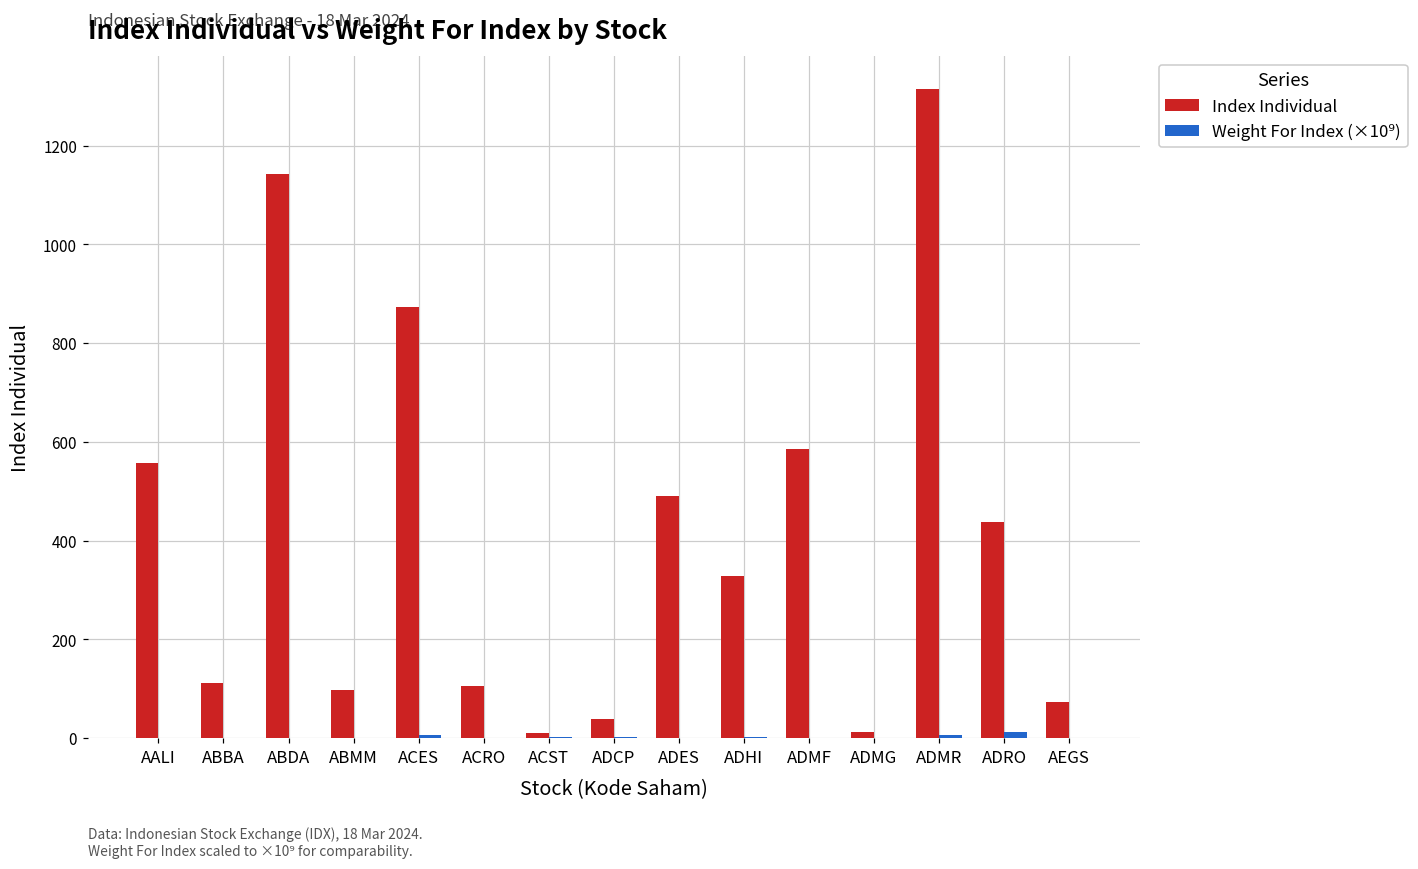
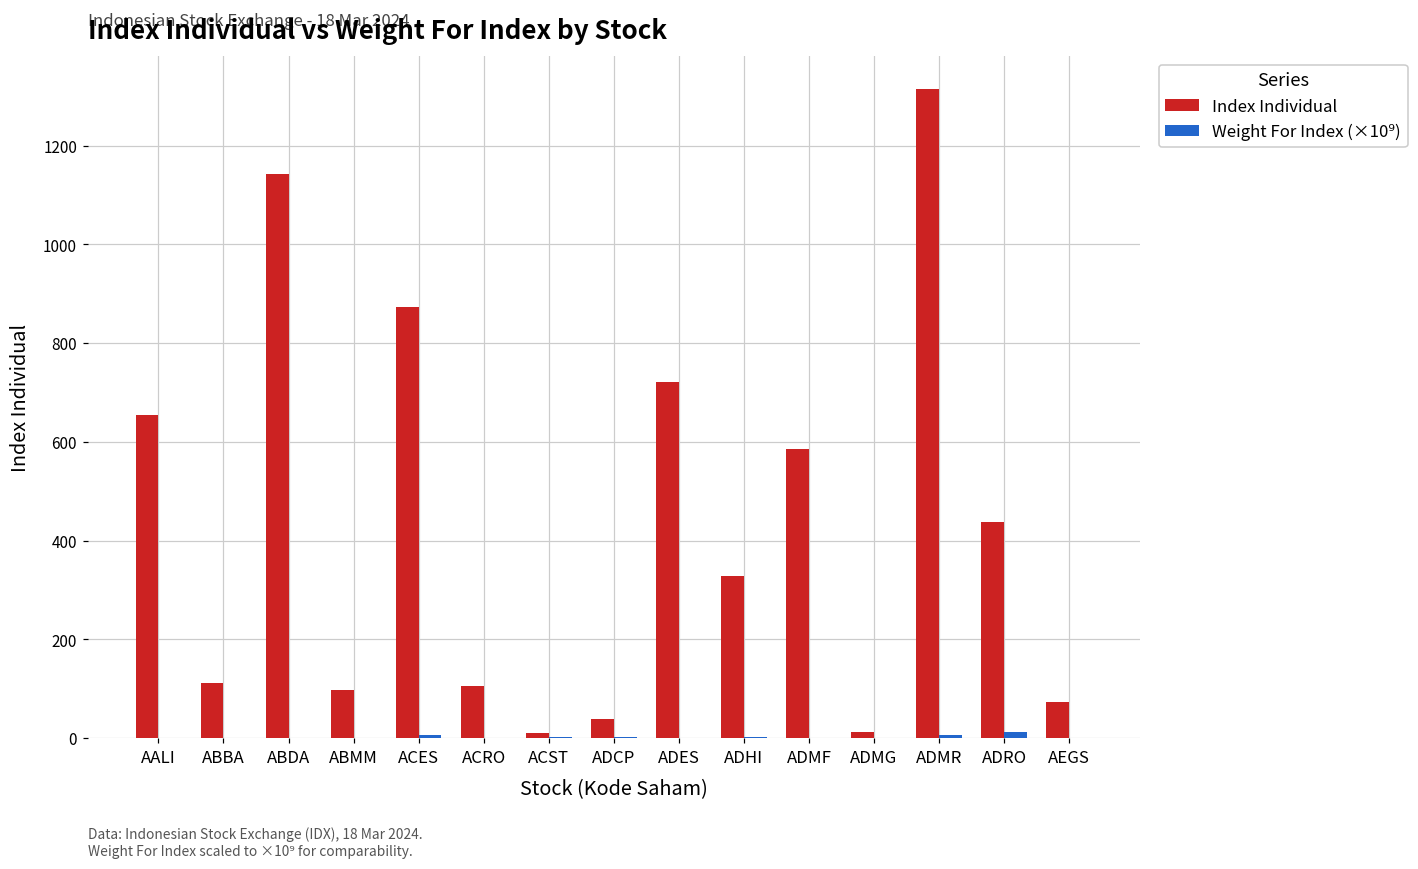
  {
    "Index Individual": {
-     "AALI": 560,
+     "AALI": 650,
      "ABBA": 110,
      "ABDA": 1140,
      "ABMM": 100,
      "ACES": 870,
      "ACRO": 110,
      "ACST": 10,
      "ADCP": 40,
-     "ADES": 490,
+     "ADES": 720,
      "ADHI": 330,
      "ADMF": 590,
      "ADMG": 10,
      "ADMR": 1320,
      "ADRO": 440,
      "AEGS": 70
    },
    "Weight For Index (×10⁹)": {
      "ACES": 10,
      "ADMR": 10,
      "ADRO": 10,
      "AEGS": 0
    }
  }
